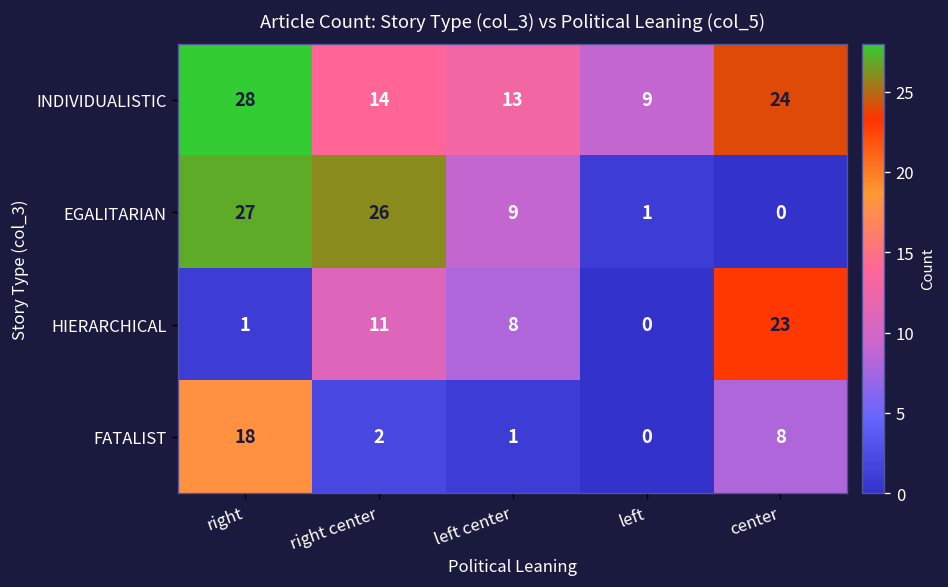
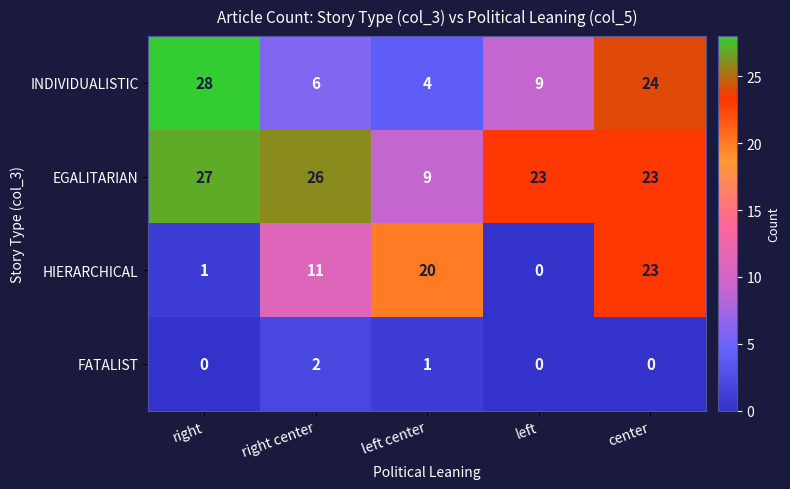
  {
    "INDIVIDUALISTIC": {
      "right": 28,
-     "right center": 14,
-     "left center": 13,
+     "right center": 6,
+     "left center": 4,
      "left": 9,
      "center": 24
    },
    "EGALITARIAN": {
      "right": 27,
      "right center": 26,
      "left center": 9,
-     "left": 1,
-     "center": 0
+     "left": 23,
+     "center": 23
    },
    "HIERARCHICAL": {
      "right": 1,
      "right center": 11,
-     "left center": 8,
+     "left center": 20,
      "left": 0,
      "center": 23
    },
    "FATALIST": {
-     "right": 18,
+     "right": 0,
      "right center": 2,
      "left center": 1,
      "left": 0,
-     "center": 8
+     "center": 0
    }
  }
